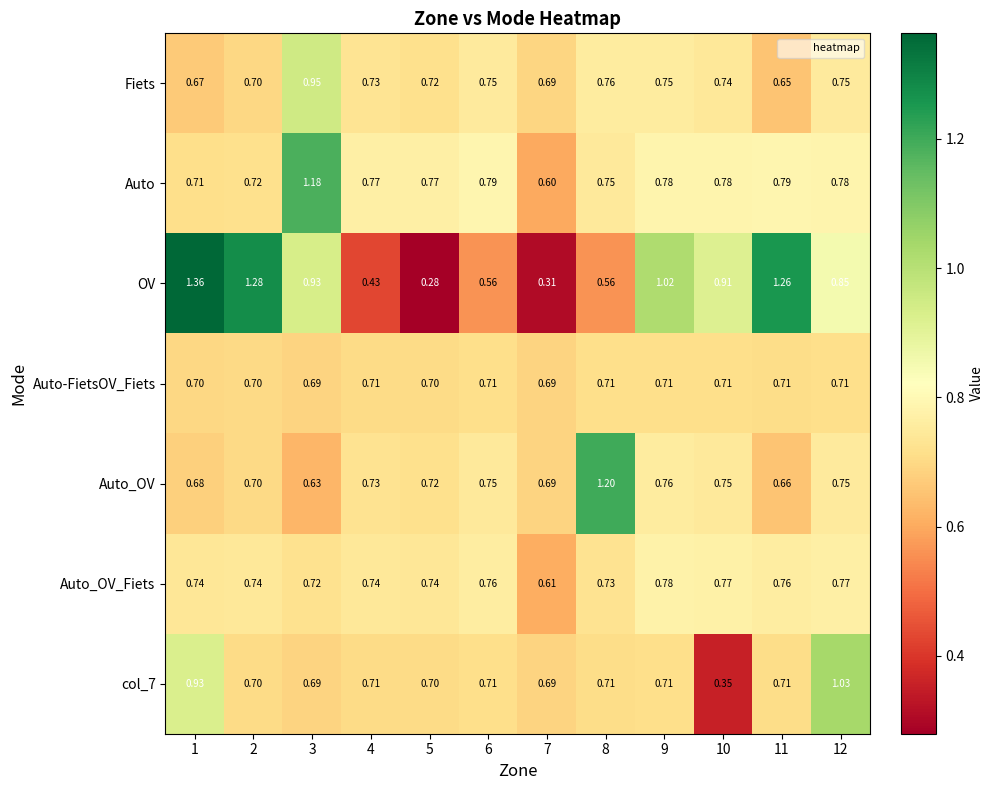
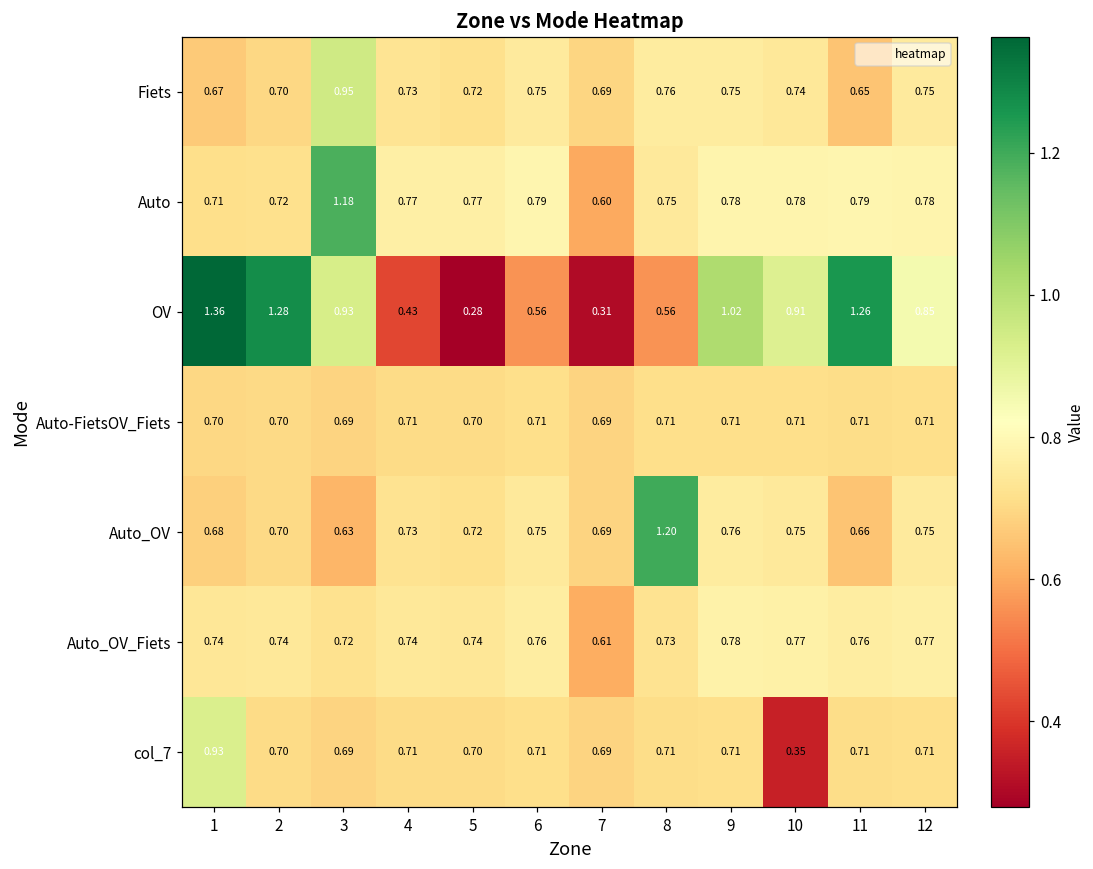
  {
    "Fiets": {
      "1": 0.67,
      "2": 0.70,
      "3": 0.95,
      "4": 0.73,
      "5": 0.72,
      "6": 0.75,
      "7": 0.69,
      "8": 0.76,
      "9": 0.75,
      "10": 0.74,
      "11": 0.65,
      "12": 0.75
    },
    "Auto": {
      "1": 0.71,
      "2": 0.72,
      "3": 1.18,
      "4": 0.77,
      "5": 0.77,
      "6": 0.79,
      "7": 0.60,
      "8": 0.75,
      "9": 0.78,
      "10": 0.78,
      "11": 0.79,
      "12": 0.78
    },
    "OV": {
      "1": 1.36,
      "2": 1.28,
      "3": 0.93,
      "4": 0.43,
      "5": 0.28,
      "6": 0.56,
      "7": 0.31,
      "8": 0.56,
      "9": 1.02,
      "10": 0.91,
      "11": 1.26,
      "12": 0.85
    },
    "Auto-FietsOV_Fiets": {
      "1": 0.70,
      "2": 0.70,
      "3": 0.69,
      "4": 0.71,
      "5": 0.70,
      "6": 0.71,
      "7": 0.69,
      "8": 0.71,
      "9": 0.71,
      "10": 0.71,
      "11": 0.71,
      "12": 0.71
    },
    "Auto_OV": {
      "1": 0.68,
      "2": 0.70,
      "3": 0.63,
      "4": 0.73,
      "5": 0.72,
      "6": 0.75,
      "7": 0.69,
      "8": 1.20,
      "9": 0.76,
      "10": 0.75,
      "11": 0.66,
      "12": 0.75
    },
    "Auto_OV_Fiets": {
      "1": 0.74,
      "2": 0.74,
      "3": 0.72,
      "4": 0.74,
      "5": 0.74,
      "6": 0.76,
      "7": 0.61,
      "8": 0.73,
      "9": 0.78,
      "10": 0.77,
      "11": 0.76,
      "12": 0.77
    },
    "col_7": {
      "1": 0.93,
      "2": 0.70,
      "3": 0.69,
      "4": 0.71,
      "5": 0.70,
      "6": 0.71,
      "7": 0.69,
      "8": 0.71,
      "9": 0.71,
      "10": 0.35,
      "11": 0.71,
-     "12": 1.03
+     "12": 0.71
    }
  }
